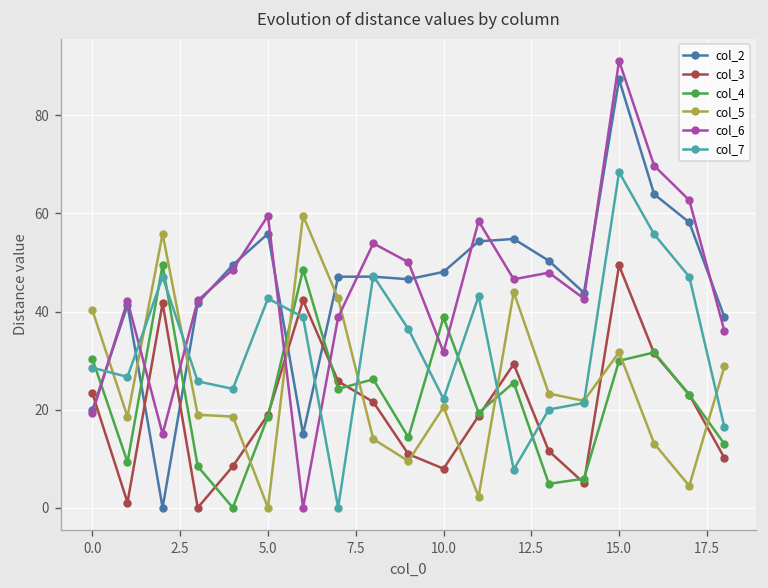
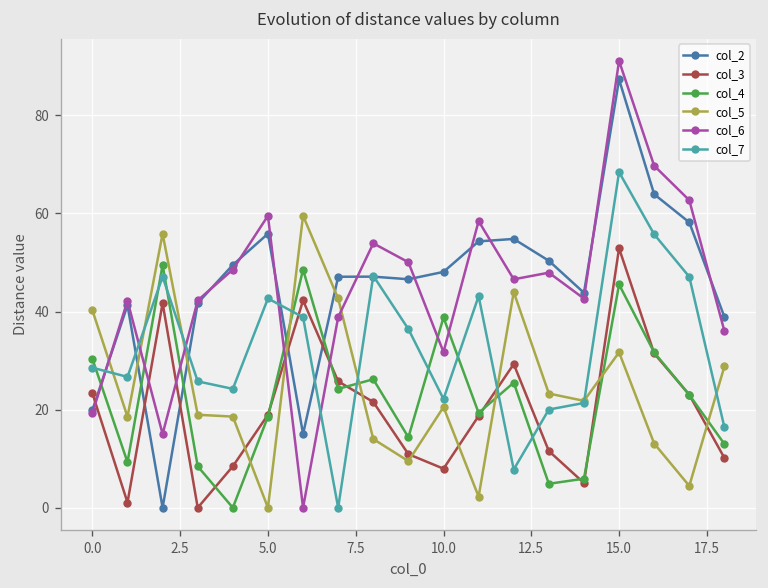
  {
    "col_3": {
      "0.0": 23,
      "10.0": 8,
-     "15.0": 49
+     "15.0": 53
    },
    "col_4": {
      "0.0": 30,
      "10.0": 39,
-     "15.0": 30
+     "15.0": 46
    },
    "col_5": {
      "0.0": 40,
      "5.0": 0,
      "10.0": 21,
      "15.0": 32
    },
    "col_6": {
      "0.0": 19,
      "5.0": 60,
      "10.0": 32,
      "15.0": 91
    }
  }
